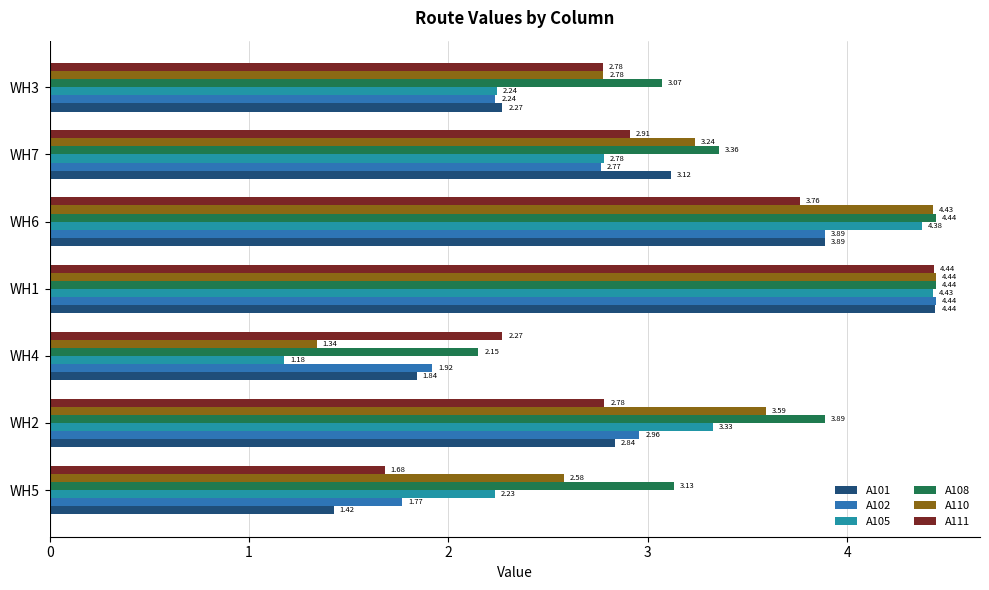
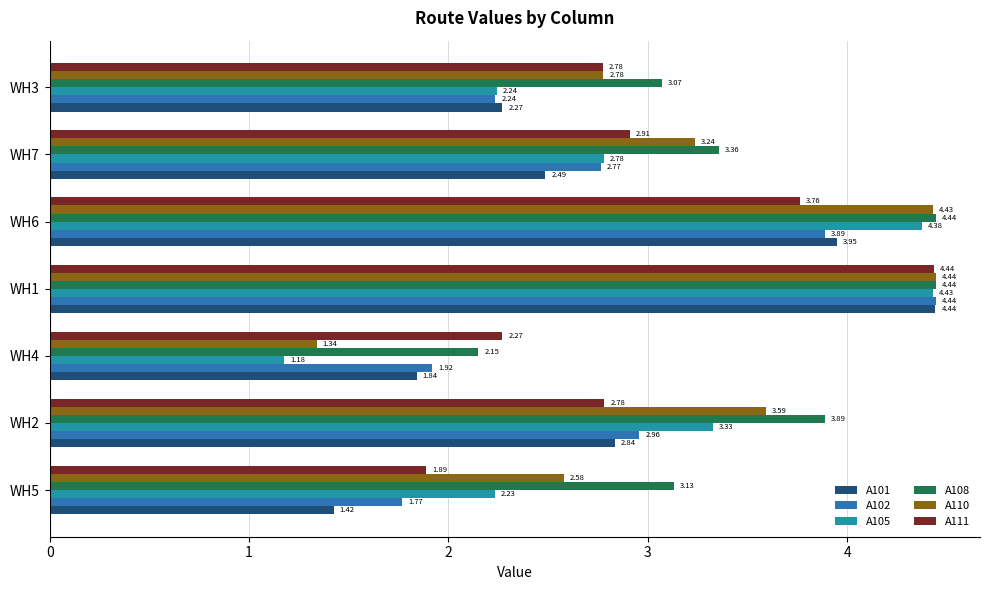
  {
    "A101": {
      "WH3": 2.27,
-     "WH7": 3.12,
-     "WH6": 3.89,
+     "WH7": 2.49,
+     "WH6": 3.95,
      "WH1": 4.44,
      "WH4": 1.84,
      "WH2": 2.84,
      "WH5": 1.42
    },
    "A108": {
      "WH3": 3.07,
      "WH7": 3.36,
      "WH6": 4.44,
      "WH1": 4.44,
      "WH4": 2.15,
      "WH2": 3.89,
      "WH5": 3.13
    },
    "A110": {
      "WH3": 2.78,
      "WH7": 3.24,
      "WH6": 4.43,
      "WH1": 4.44,
      "WH4": 1.34,
      "WH2": 3.59,
      "WH5": 2.58
    },
    "A111": {
      "WH3": 2.78,
      "WH7": 2.91,
      "WH6": 3.76,
      "WH1": 4.44,
      "WH4": 2.27,
      "WH2": 2.78,
-     "WH5": 1.68
+     "WH5": 1.89
    }
  }
